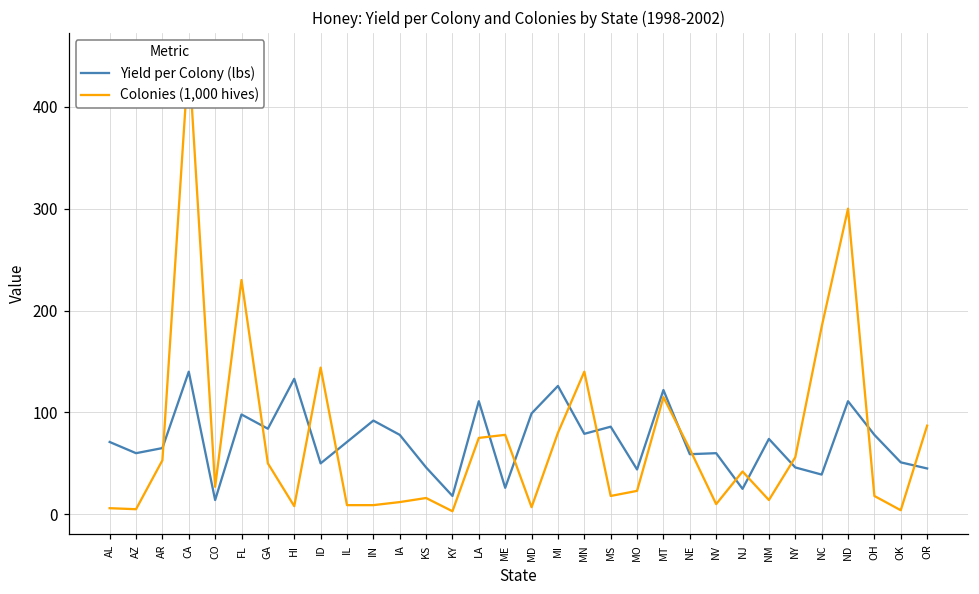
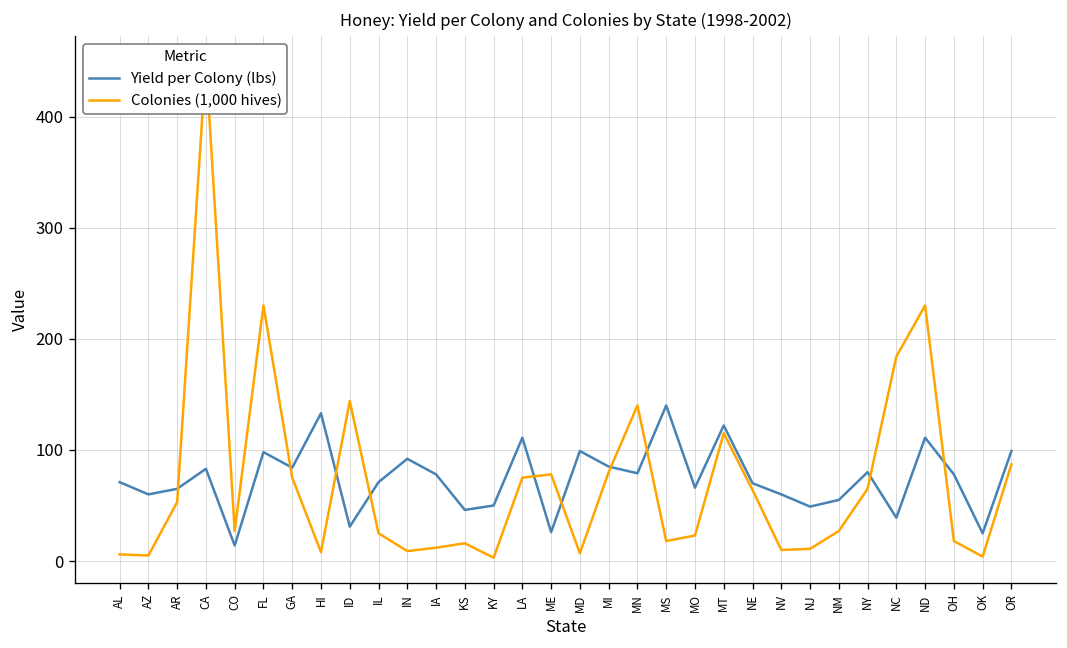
  {
    "Yield per Colony (lbs)": {
      "AL": 70,
      "AZ": 60,
      "AR": 70,
-     "CA": 140,
+     "CA": 80,
      "CO": 10,
      "FL": 100,
      "GA": 80,
      "HI": 130,
-     "ID": 50,
+     "ID": 30,
      "IL": 70,
      "IN": 90,
      "IA": 80,
      "KS": 50,
-     "KY": 20,
+     "KY": 50,
      "LA": 110,
      "ME": 30,
      "MD": 100,
-     "MI": 130,
+     "MI": 90,
      "MN": 80,
-     "MS": 90,
-     "MO": 40,
+     "MS": 140,
+     "MO": 70,
      "MT": 120,
-     "NE": 60,
+     "NE": 70,
      "NV": 60,
-     "NJ": 30,
-     "NM": 70,
-     "NY": 50,
+     "NJ": 50,
+     "NM": 60,
+     "NY": 80,
      "NC": 40,
      "ND": 110,
      "OH": 80,
-     "OK": 50,
-     "OR": 50
+     "OK": 30,
+     "OR": 100
    },
    "Colonies (1,000 hives)": {
      "AL": 10,
      "AZ": 10,
      "AR": 50,
      "CO": 30,
      "FL": 230,
-     "GA": 50,
+     "GA": 80,
      "HI": 10,
      "ID": 140,
-     "IL": 10,
+     "IL": 30,
      "IN": 10,
      "IA": 10,
      "KS": 20,
      "KY": 0,
      "LA": 80,
      "ME": 80,
      "MD": 10,
      "MI": 80,
      "MN": 140,
      "MS": 20,
      "MO": 20,
      "MT": 120,
      "NE": 60,
      "NV": 10,
-     "NJ": 40,
-     "NM": 10,
-     "NY": 60,
+     "NJ": 10,
+     "NM": 30,
+     "NY": 70,
      "NC": 180,
-     "ND": 300,
+     "ND": 230,
      "OH": 20,
      "OK": 0,
      "OR": 90
    }
  }
